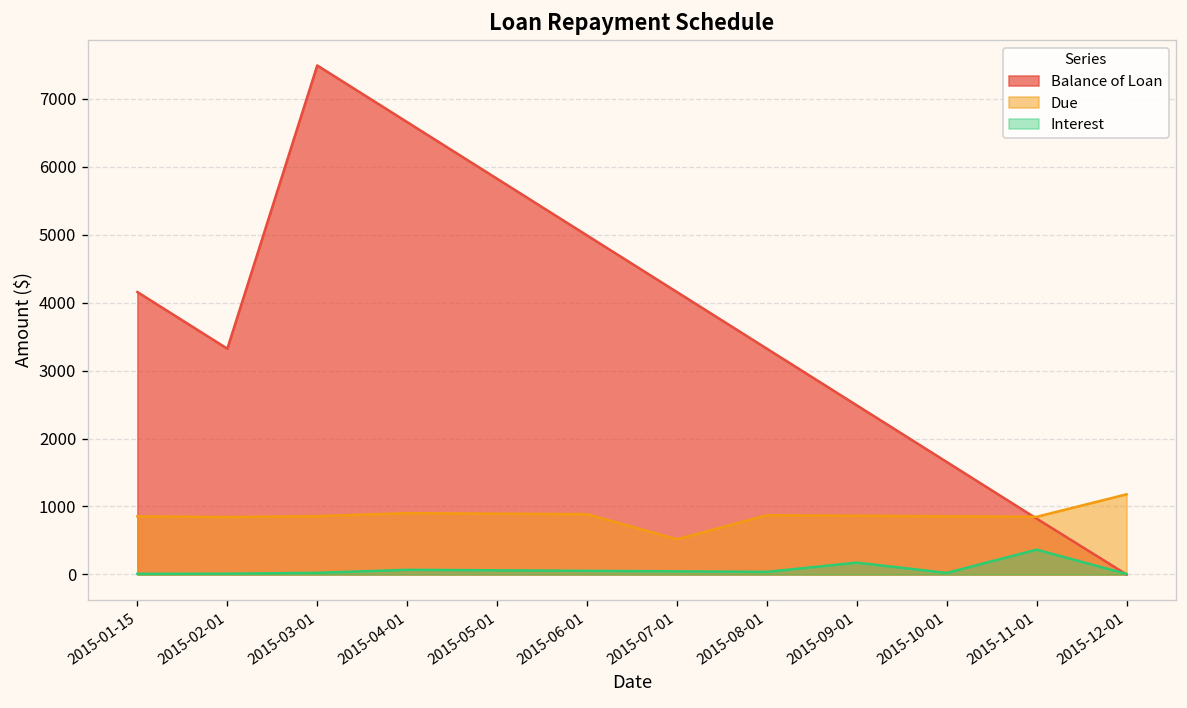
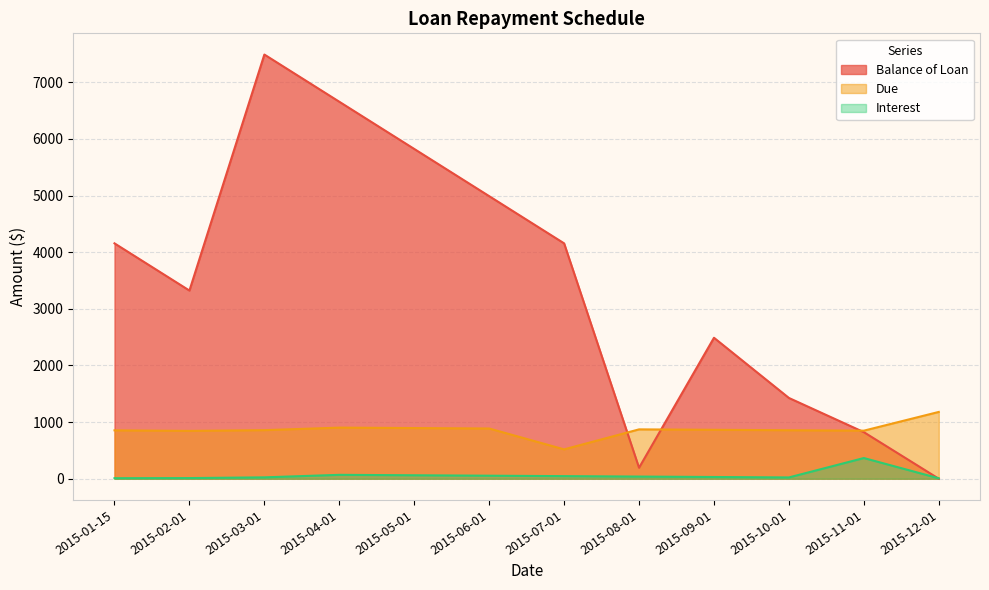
  {
    "Balance of Loan": {
      "2015-01-15": 4200,
      "2015-02-01": 3300,
      "2015-03-01": 7500,
      "2015-04-01": 6700,
      "2015-05-01": 5800,
      "2015-06-01": 5000,
      "2015-07-01": 4200,
-     "2015-08-01": 3300,
+     "2015-08-01": 200,
      "2015-09-01": 2500,
-     "2015-10-01": 1700
+     "2015-10-01": 1400
    },
    "Due": {
      "2015-01-15": 900,
      "2015-02-01": 800,
      "2015-03-01": 900,
      "2015-04-01": 900,
      "2015-05-01": 900,
      "2015-06-01": 900,
      "2015-07-01": 500,
      "2015-08-01": 900,
      "2015-09-01": 900,
      "2015-10-01": 900,
      "2015-12-01": 1200
    },
    "Interest": {
      "2015-01-15": 0,
      "2015-02-01": 0,
      "2015-03-01": 0,
      "2015-04-01": 100,
      "2015-05-01": 100,
      "2015-06-01": 100,
      "2015-07-01": 0,
      "2015-08-01": 0,
-     "2015-09-01": 200,
+     "2015-09-01": 0,
      "2015-10-01": 0,
      "2015-11-01": 400
    }
  }
